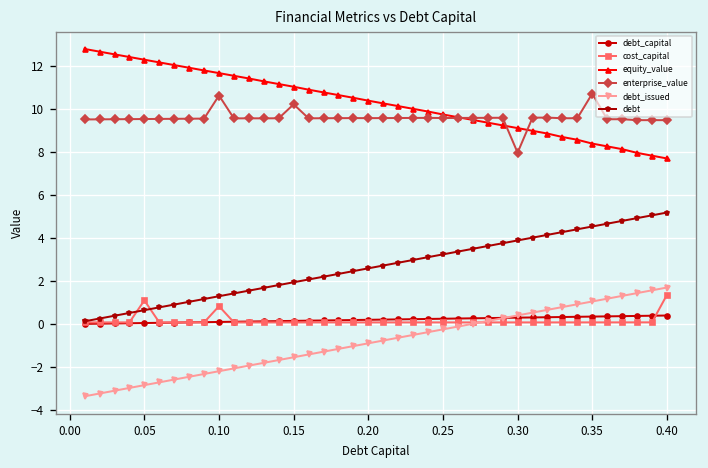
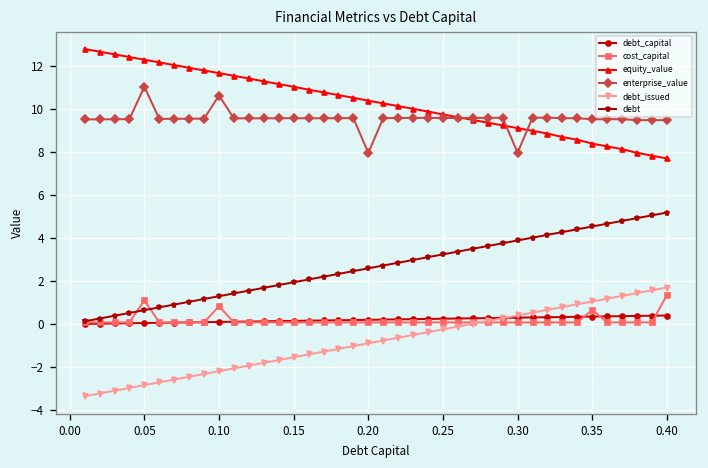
  {
    "cost_capital": {
      "0.05": 1.1,
      "0.10": 0.8,
      "0.25": 0.1,
      "0.30": 0.1,
-     "0.35": 0.1,
+     "0.35": 0.7,
      "0.40": 1.4
    },
    "enterprise_value": {
-     "0.05": 9.5,
+     "0.05": 11.0,
      "0.10": 10.6,
-     "0.15": 10.2,
-     "0.20": 9.6,
+     "0.15": 9.6,
+     "0.20": 8.0,
      "0.25": 9.6,
      "0.30": 8.0,
-     "0.35": 10.7
+     "0.35": 9.5
    },
    "debt_issued": {
      "0.05": -2.8,
      "0.10": -2.2,
      "0.15": -1.5,
      "0.20": -0.9,
      "0.25": -0.2,
      "0.35": 1.1,
      "0.40": 1.7
    }
  }
